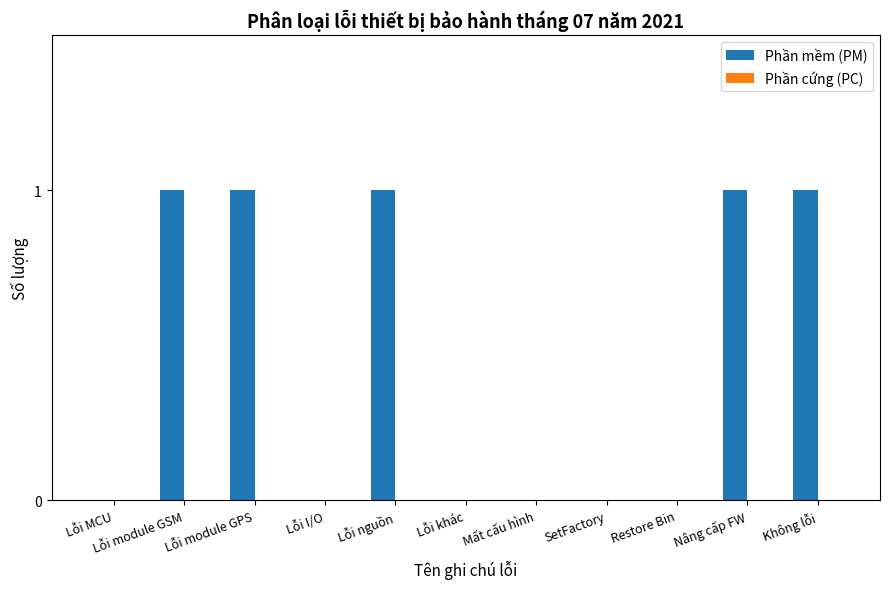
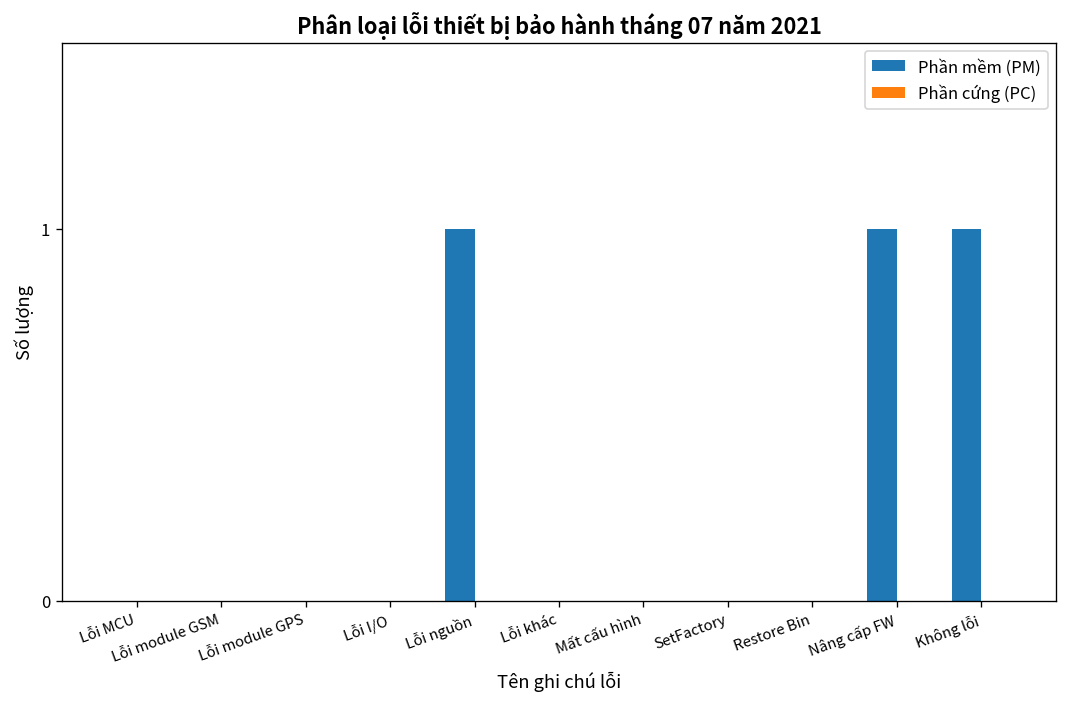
  {
    "Phần mềm (PM)": {
      "Lỗi MCU": 0,
-     "Lỗi module GSM": 1,
-     "Lỗi module GPS": 1,
+     "Lỗi module GSM": 0,
+     "Lỗi module GPS": 0,
      "Lỗi I/O": 0,
      "Lỗi nguồn": 1,
      "Lỗi khác": 0,
      "Mất cấu hình": 0,
      "SetFactory": 0,
      "Restore Bin": 0,
      "Nâng cấp FW": 1,
      "Không lỗi": 1
    },
    "Phần cứng (PC)": {
      "Lỗi MCU": 0,
      "Lỗi module GSM": 0,
      "Lỗi module GPS": 0,
      "Lỗi I/O": 0,
      "Lỗi nguồn": 0,
      "Lỗi khác": 0,
      "Mất cấu hình": 0,
      "SetFactory": 0,
      "Restore Bin": 0,
      "Nâng cấp FW": 0,
      "Không lỗi": 0
    }
  }
